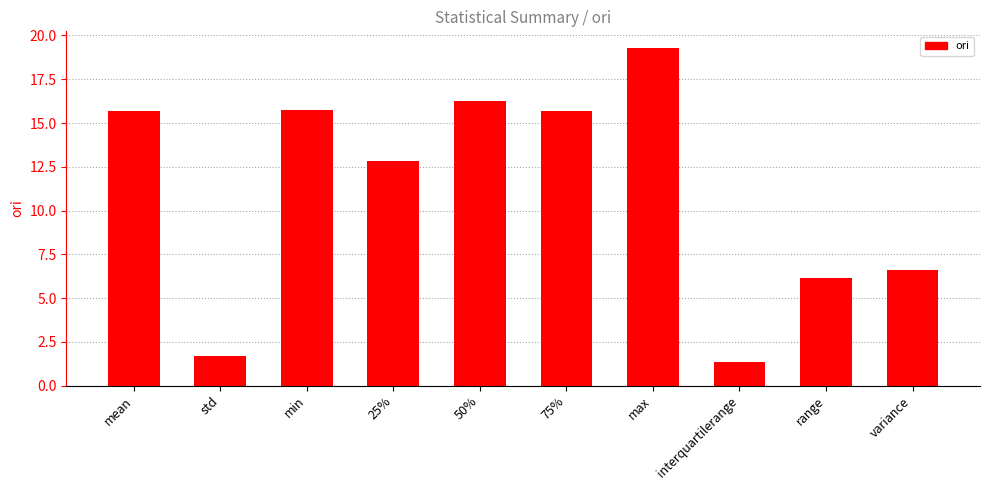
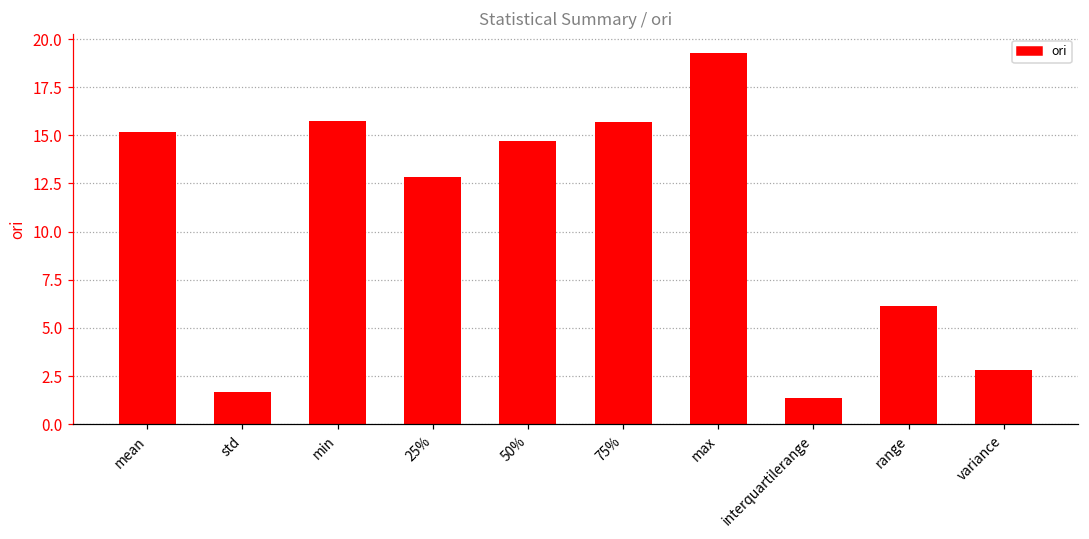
  {
-   "mean": 15.7,
+   "mean": 15.2,
    "std": 1.7,
    "min": 15.8,
    "25%": 12.8,
-   "50%": 16.2,
+   "50%": 14.7,
    "75%": 15.7,
    "max": 19.3,
    "interquartilerange": 1.3,
    "range": 6.1,
-   "variance": 6.6
+   "variance": 2.8
  }
